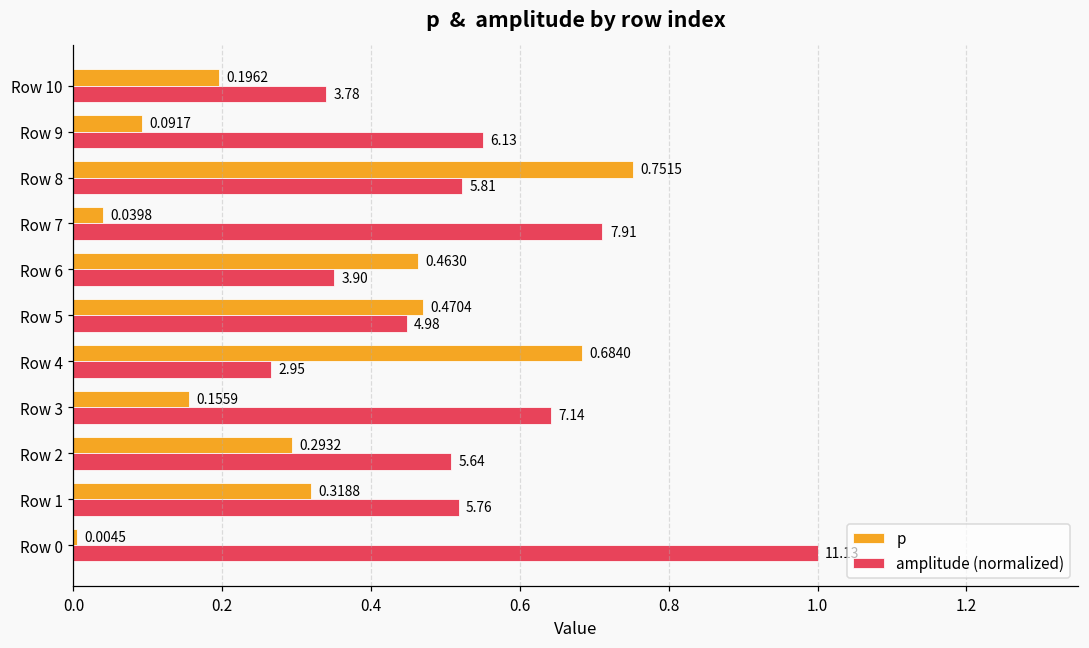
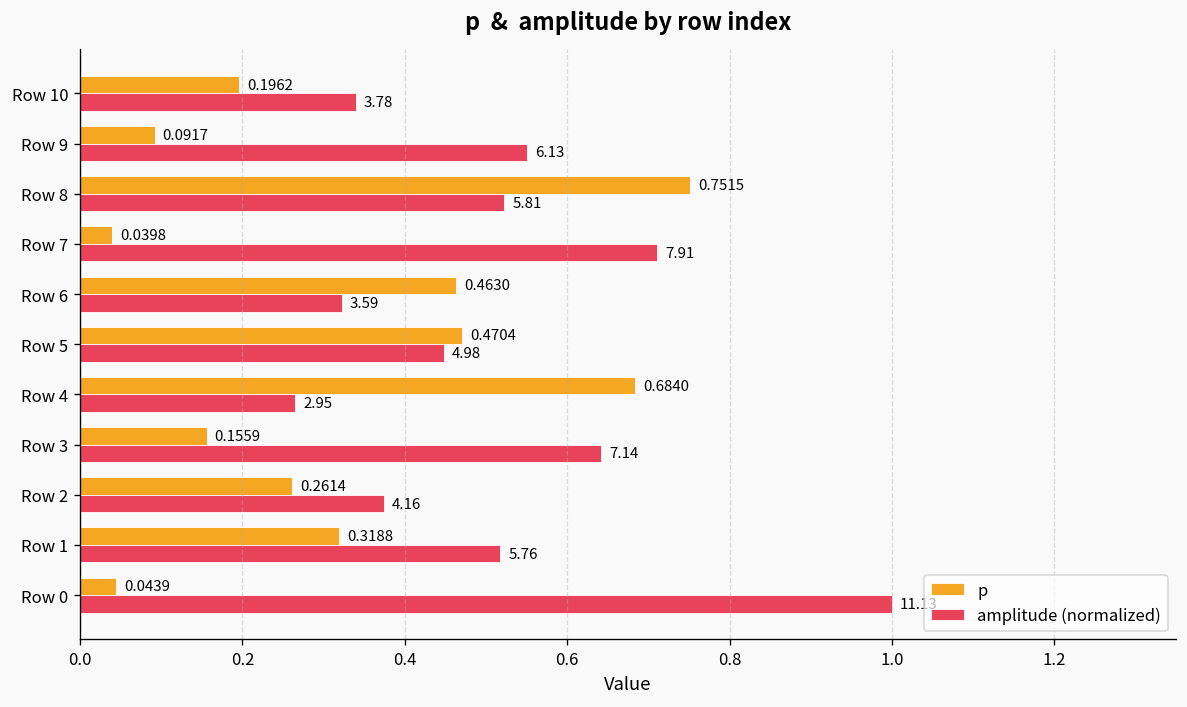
  {
    "p": {
      "Row 10": 0.1962,
      "Row 9": 0.0917,
      "Row 8": 0.7515,
      "Row 7": 0.0398,
      "Row 6": 0.4630,
      "Row 5": 0.4704,
      "Row 4": 0.6840,
      "Row 3": 0.1559,
-     "Row 2": 0.2932,
+     "Row 2": 0.2614,
      "Row 1": 0.3188,
-     "Row 0": 0.0045
+     "Row 0": 0.0439
    },
    "amplitude (normalized)": {
-     "Row 6": 3.90,
-     "Row 2": 5.64
+     "Row 6": 3.59,
+     "Row 2": 4.16
    }
  }
